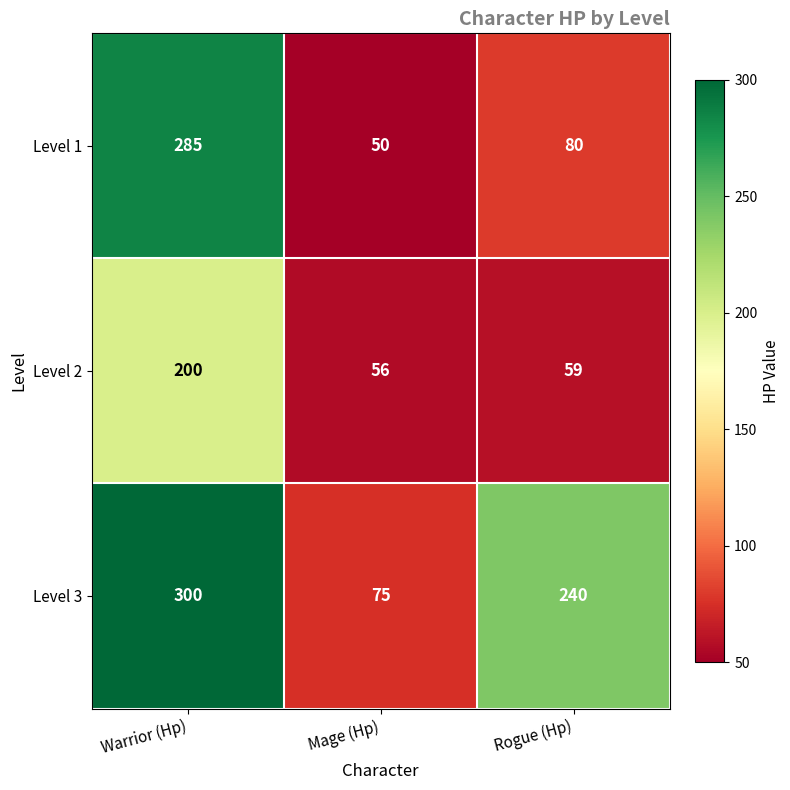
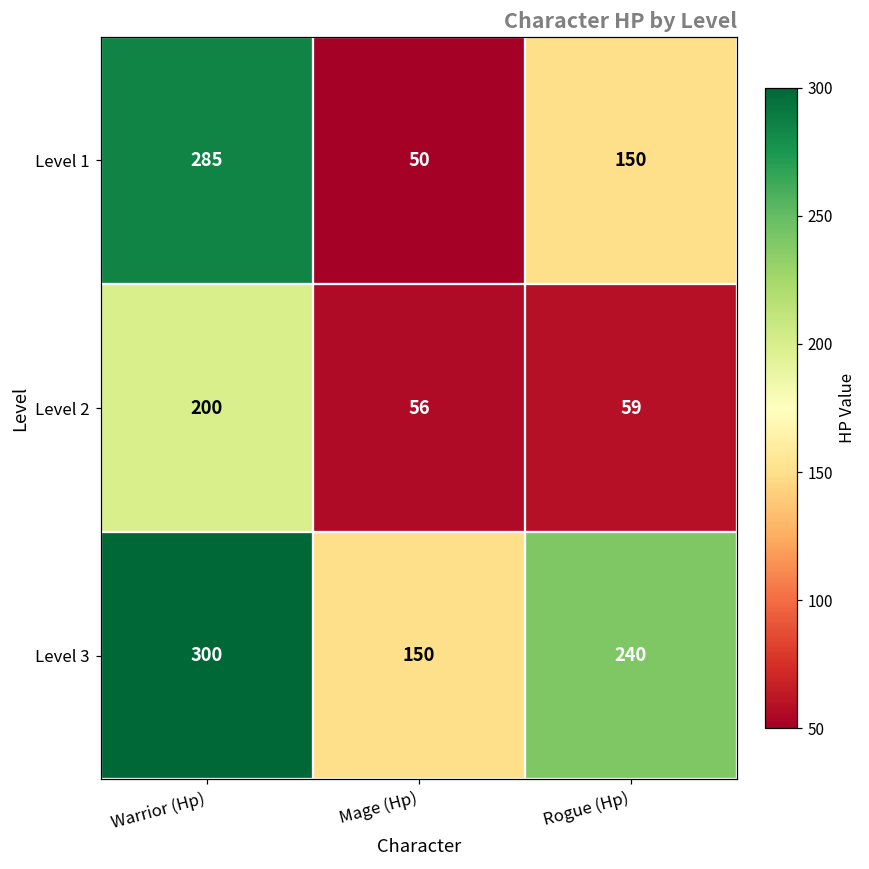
  {
    "Level 1": {
      "Warrior (Hp)": 285,
      "Mage (Hp)": 50,
-     "Rogue (Hp)": 80
+     "Rogue (Hp)": 150
    },
    "Level 2": {
      "Warrior (Hp)": 200,
      "Mage (Hp)": 56,
      "Rogue (Hp)": 59
    },
    "Level 3": {
      "Warrior (Hp)": 300,
-     "Mage (Hp)": 75,
+     "Mage (Hp)": 150,
      "Rogue (Hp)": 240
    }
  }
